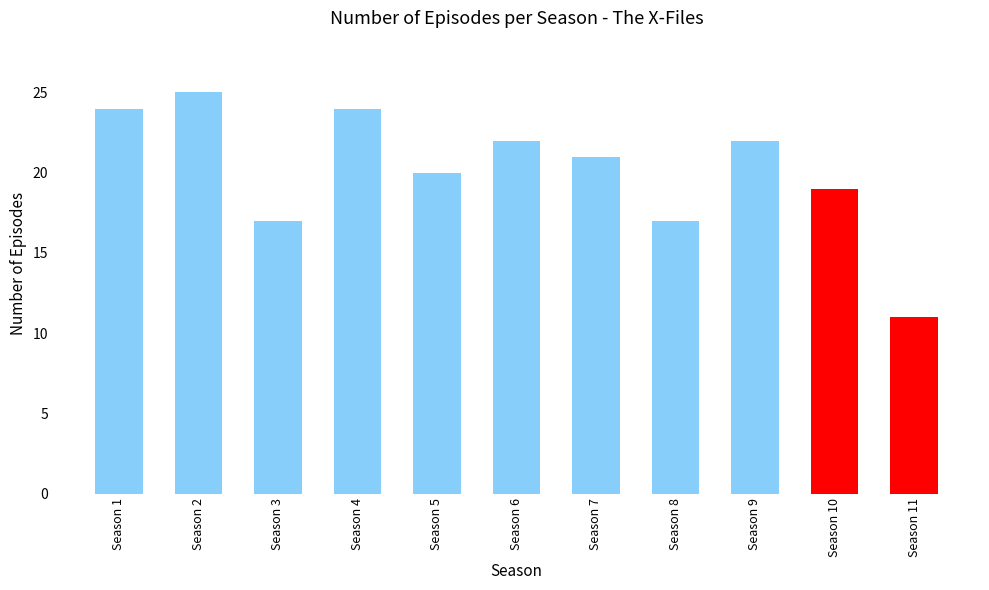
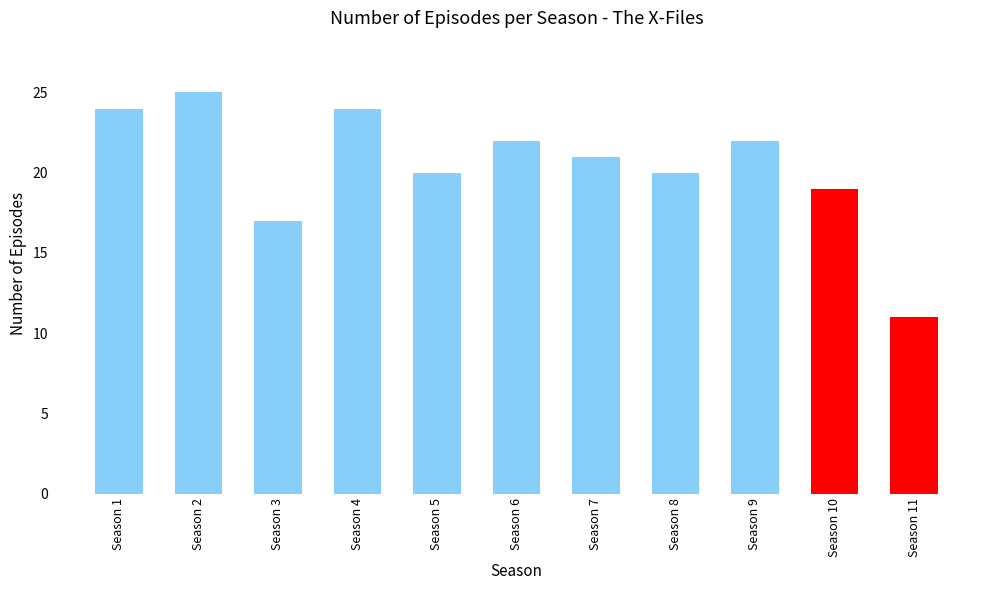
  {
    "Season 1": 24,
    "Season 2": 25,
    "Season 3": 17,
    "Season 4": 24,
    "Season 5": 20,
    "Season 6": 22,
    "Season 7": 21,
-   "Season 8": 17,
+   "Season 8": 20,
    "Season 9": 22,
    "Season 10": 19,
    "Season 11": 11
  }
